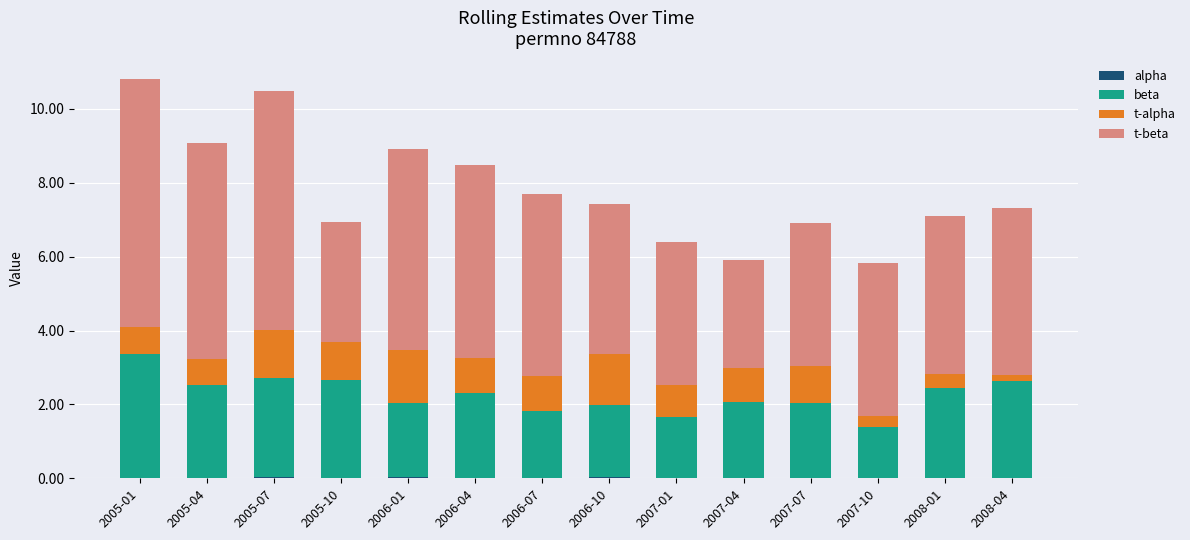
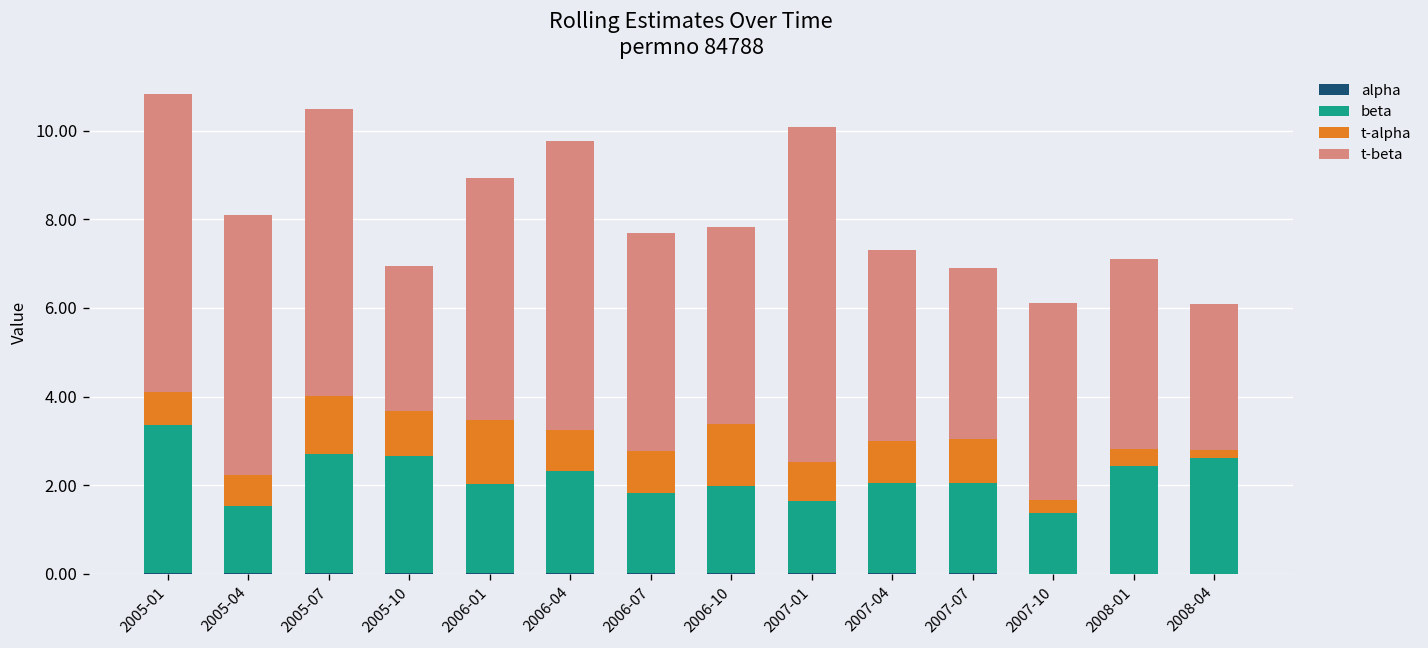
  {
    "beta": {
      "2005-01": 3.3,
-     "2005-04": 2.5,
+     "2005-04": 1.5,
      "2005-07": 2.7,
      "2005-10": 2.6,
      "2006-01": 2.0,
      "2006-04": 2.3,
      "2006-07": 1.8,
      "2006-10": 2.0,
      "2007-01": 1.6,
      "2007-04": 2.0,
      "2007-07": 2.0,
      "2007-10": 1.4,
      "2008-01": 2.4,
      "2008-04": 2.6
    },
    "t-alpha": {
      "2005-01": 0.7,
      "2005-04": 0.7,
      "2005-07": 1.3,
      "2005-10": 1.0,
      "2006-01": 1.4,
      "2006-04": 0.9,
      "2006-07": 0.9,
      "2006-10": 1.4,
      "2007-01": 0.9,
      "2007-04": 0.9,
      "2007-07": 1.0,
      "2007-10": 0.3,
      "2008-01": 0.4,
      "2008-04": 0.2
    },
    "t-beta": {
      "2005-01": 6.7,
      "2005-04": 5.9,
      "2005-07": 6.5,
      "2005-10": 3.3,
      "2006-01": 5.4,
-     "2006-04": 5.2,
+     "2006-04": 6.5,
      "2006-07": 4.9,
-     "2006-10": 4.1,
-     "2007-01": 3.9,
-     "2007-04": 2.9,
+     "2006-10": 4.5,
+     "2007-01": 7.6,
+     "2007-04": 4.3,
      "2007-07": 3.9,
-     "2007-10": 4.2,
+     "2007-10": 4.4,
      "2008-01": 4.3,
-     "2008-04": 4.5
+     "2008-04": 3.3
    }
  }
